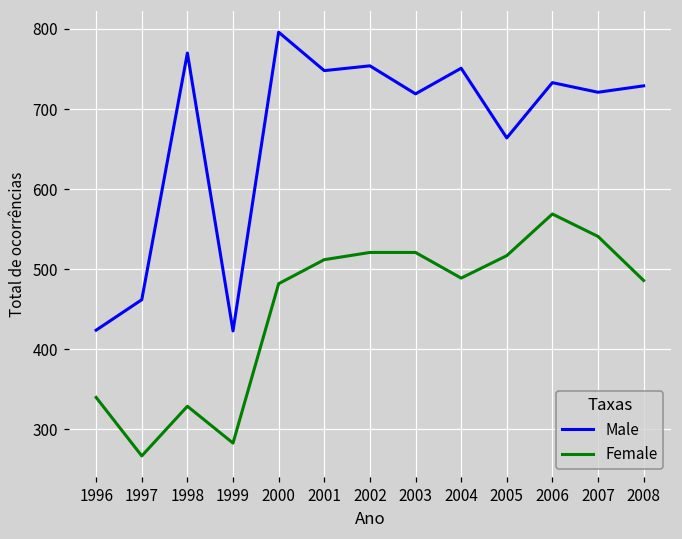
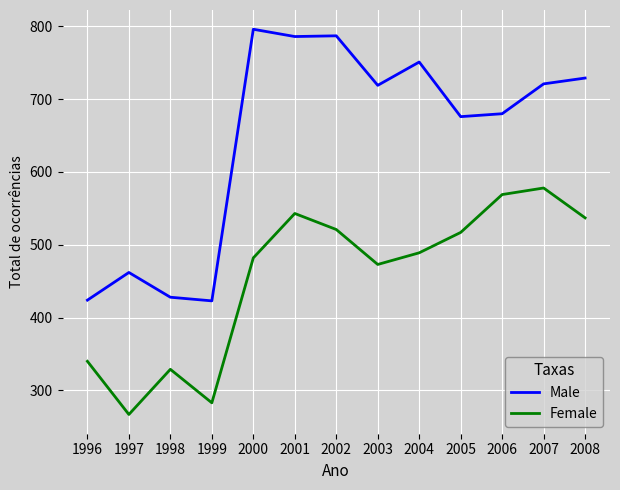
  {
    "Male": {
      "1996": 420,
      "1997": 460,
-     "1998": 770,
+     "1998": 430,
      "1999": 420,
      "2000": 800,
-     "2001": 750,
-     "2002": 750,
+     "2001": 790,
+     "2002": 790,
      "2003": 720,
      "2004": 750,
-     "2005": 660,
-     "2006": 730,
+     "2005": 680,
+     "2006": 680,
      "2007": 720,
      "2008": 730
    },
    "Female": {
      "1996": 340,
      "1997": 270,
      "1998": 330,
      "1999": 280,
      "2000": 480,
-     "2001": 510,
+     "2001": 540,
      "2002": 520,
-     "2003": 520,
+     "2003": 470,
      "2004": 490,
      "2005": 520,
      "2006": 570,
-     "2007": 540,
-     "2008": 490
+     "2007": 580,
+     "2008": 540
    }
  }
